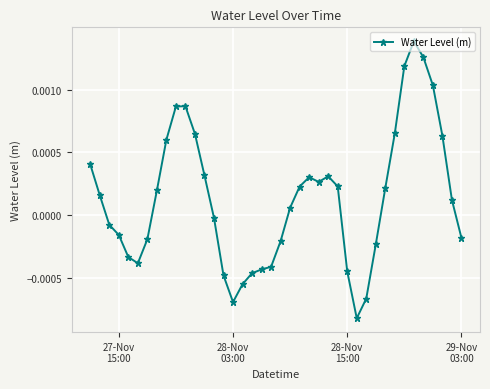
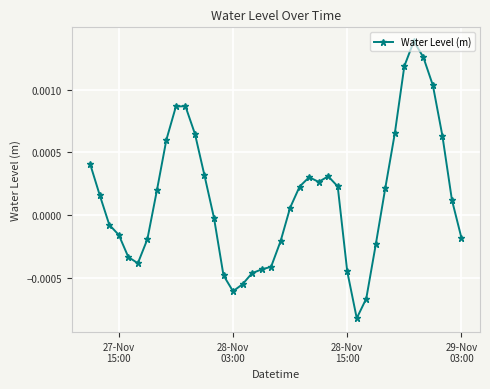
  {
    "27-Nov 15:00": -0.00016,
-   "28-Nov 03:00": -0.00069,
+   "28-Nov 03:00": -0.00060,
    "28-Nov 15:00": -0.00045,
    "29-Nov 03:00": -0.00018
  }
